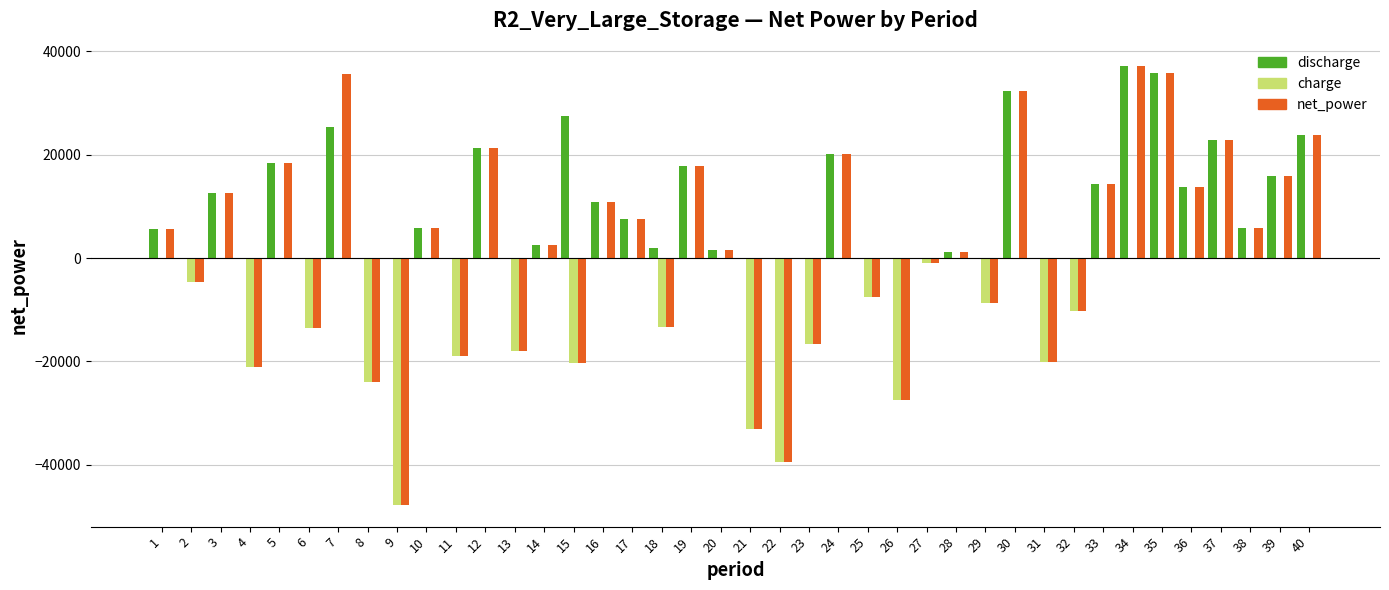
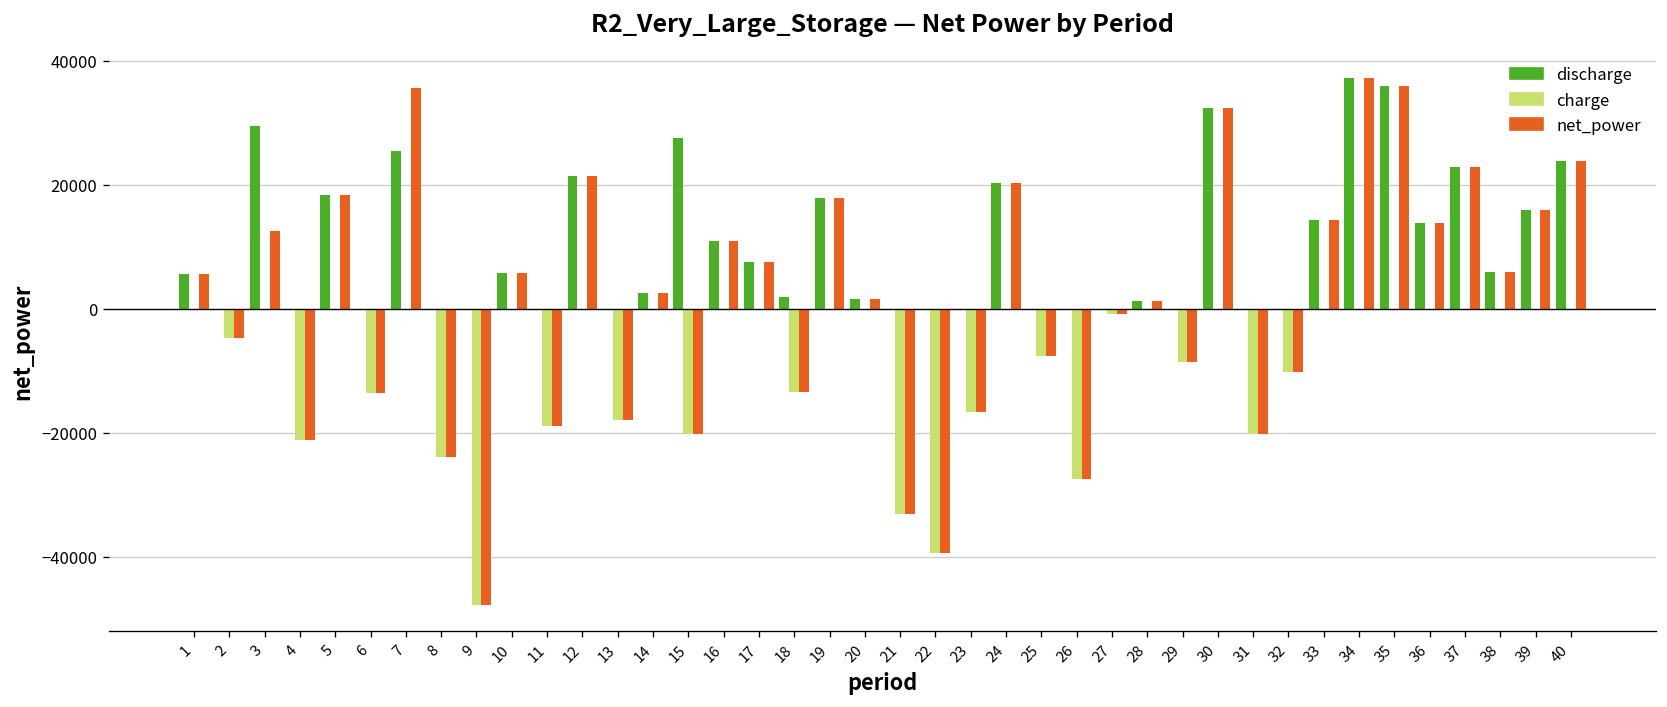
  {
    "discharge": {
      "1": 6000,
      "2": 0,
-     "3": 13000,
+     "3": 29000,
      "4": 0,
      "5": 18000,
      "6": 0,
      "7": 25000,
      "8": 0,
      "9": 0,
      "10": 6000,
      "11": 0,
      "12": 21000,
      "13": 0,
      "14": 3000,
      "15": 28000,
      "16": 11000,
      "17": 8000,
      "18": 2000,
      "19": 18000,
      "20": 2000,
      "21": 0,
      "22": 0,
      "23": 0,
      "24": 20000,
      "25": 0,
      "26": 0,
      "27": 0,
      "28": 1000,
      "29": 0,
      "30": 32000,
      "31": 0,
      "32": 0,
      "33": 14000,
      "34": 37000,
      "35": 36000,
      "36": 14000,
      "37": 23000,
      "38": 6000,
      "39": 16000,
      "40": 24000
    },
    "charge": {
      "1": 0,
      "2": -5000,
      "3": 0,
      "4": -21000,
      "5": 0,
      "6": -14000,
      "7": 0,
      "8": -24000,
      "9": -48000,
      "10": 0,
      "11": -19000,
      "12": 0,
      "13": -18000,
      "14": 0,
      "15": -20000,
      "16": 0,
      "17": 0,
      "18": -13000,
      "19": 0,
      "20": 0,
      "21": -33000,
      "22": -39000,
      "23": -17000,
      "24": 0,
      "25": -8000,
      "26": -28000,
      "27": -1000,
      "28": 0,
      "29": -9000,
      "30": 0,
      "31": -20000,
      "32": -10000,
      "33": 0,
      "34": 0,
      "35": 0,
      "36": 0,
      "37": 0,
      "38": 0,
      "39": 0,
      "40": 0
    },
    "net_power": {
      "1": 6000,
      "2": -5000,
      "3": 13000,
      "4": -21000,
      "5": 18000,
      "6": -14000,
      "7": 36000,
      "8": -24000,
      "9": -48000,
      "10": 6000,
      "11": -19000,
      "12": 21000,
      "13": -18000,
      "14": 3000,
      "15": -20000,
      "16": 11000,
      "17": 8000,
      "18": -13000,
      "19": 18000,
      "20": 2000,
      "21": -33000,
      "22": -39000,
      "23": -17000,
      "24": 20000,
      "25": -8000,
      "26": -28000,
      "27": -1000,
      "28": 1000,
      "29": -9000,
      "30": 32000,
      "31": -20000,
      "32": -10000,
      "33": 14000,
      "34": 37000,
      "35": 36000,
      "36": 14000,
      "37": 23000,
      "38": 6000,
      "39": 16000,
      "40": 24000
    }
  }
